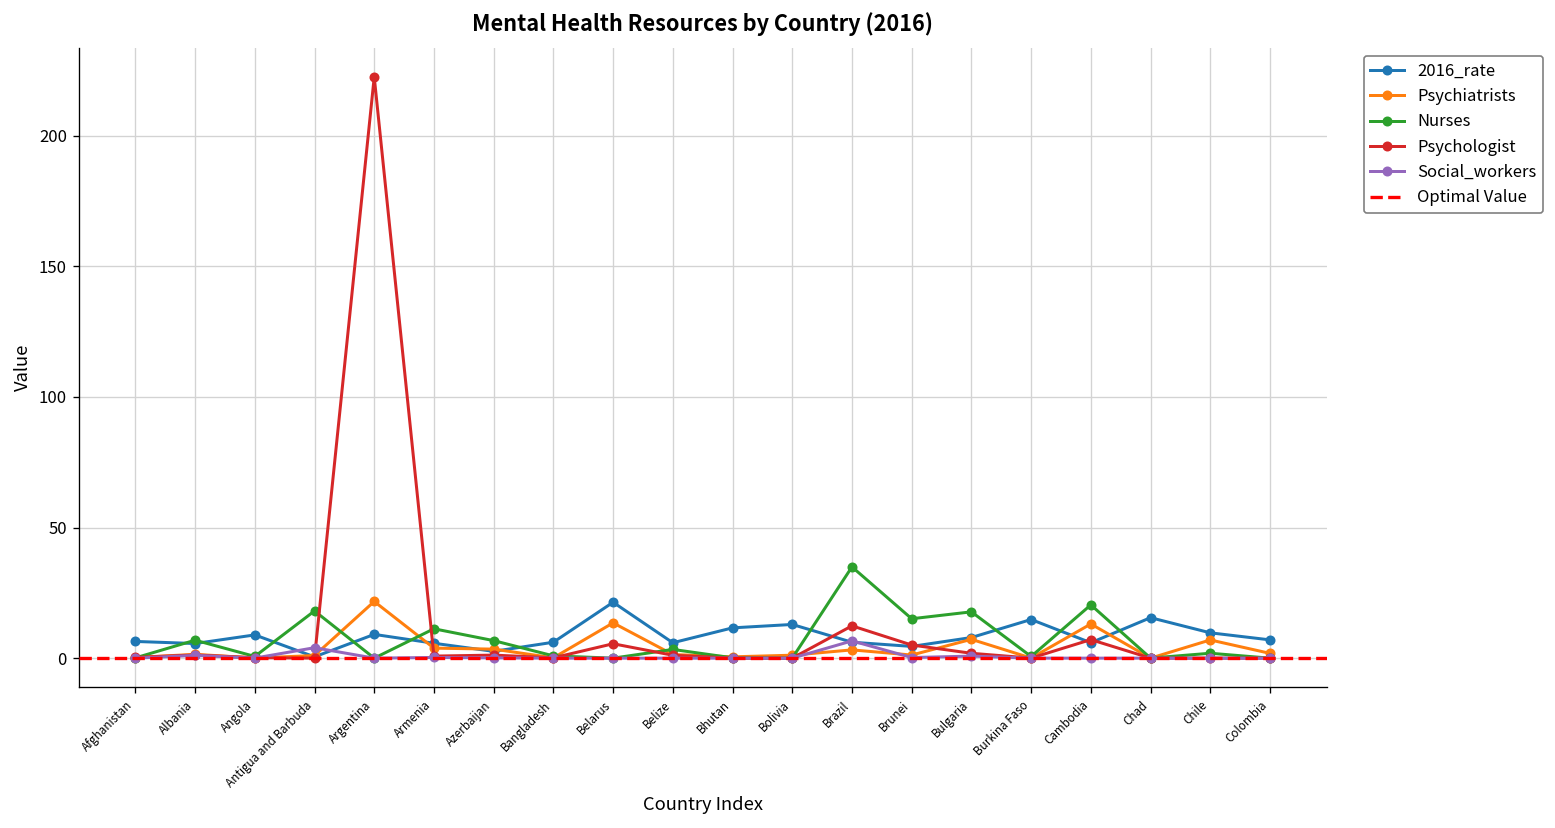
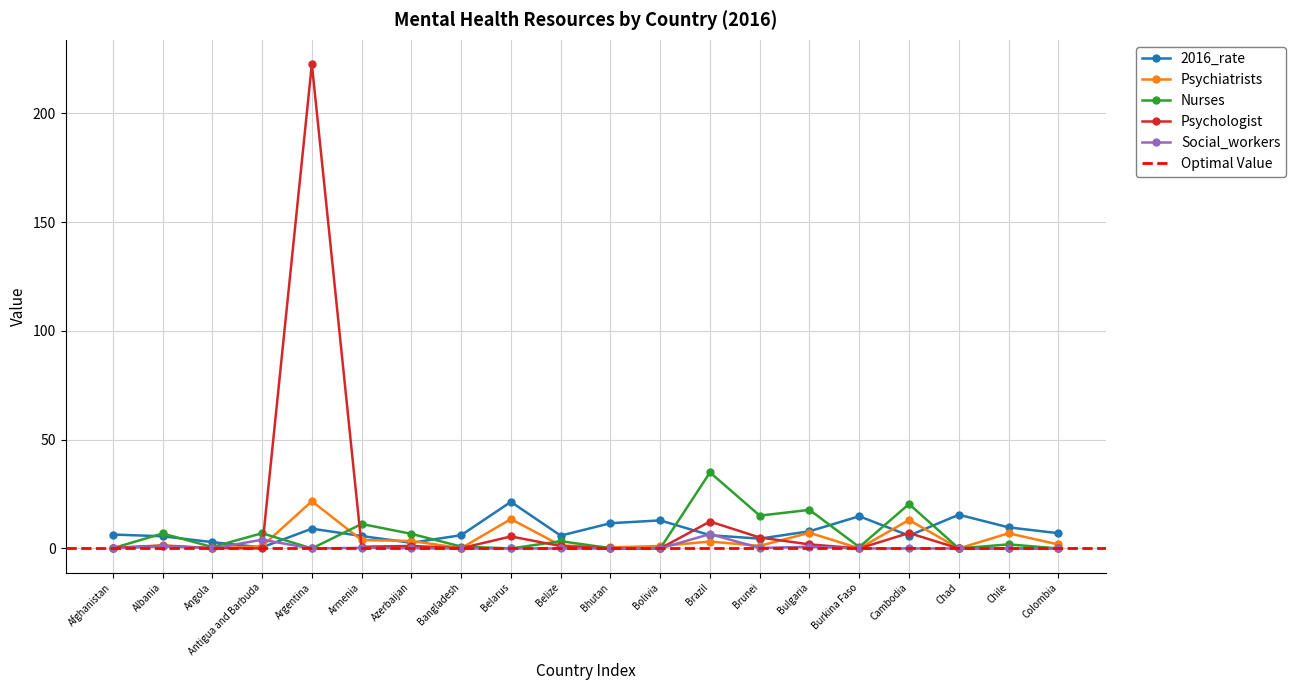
  {
    "2016_rate": {
      "Afghanistan": 6,
      "Albania": 6,
-     "Angola": 9,
+     "Angola": 3,
      "Argentina": 9,
      "Armenia": 6,
      "Bangladesh": 6,
      "Belarus": 21,
      "Belize": 6,
      "Bhutan": 12,
      "Bolivia": 13,
      "Burkina Faso": 15,
      "Cambodia": 6,
      "Chad": 16,
      "Chile": 10,
      "Colombia": 7
    },
    "Psychiatrists": {
      "Argentina": 22,
      "Armenia": 4,
      "Belarus": 14,
      "Brazil": 3,
      "Cambodia": 13,
      "Chile": 7,
      "Colombia": 2
    },
    "Nurses": {
      "Albania": 7,
-     "Antigua and Barbuda": 18,
+     "Antigua and Barbuda": 7,
      "Armenia": 11,
      "Azerbaijan": 7,
      "Belize": 3,
      "Brazil": 35,
      "Brunei": 15,
      "Bulgaria": 18,
      "Cambodia": 20,
      "Chile": 2
    },
    "Psychologist": {
      "Argentina": 223,
      "Belarus": 6,
      "Brazil": 12,
      "Cambodia": 7
    },
    "Social_workers": {
      "Antigua and Barbuda": 4,
      "Cambodia": 0
    }
  }
